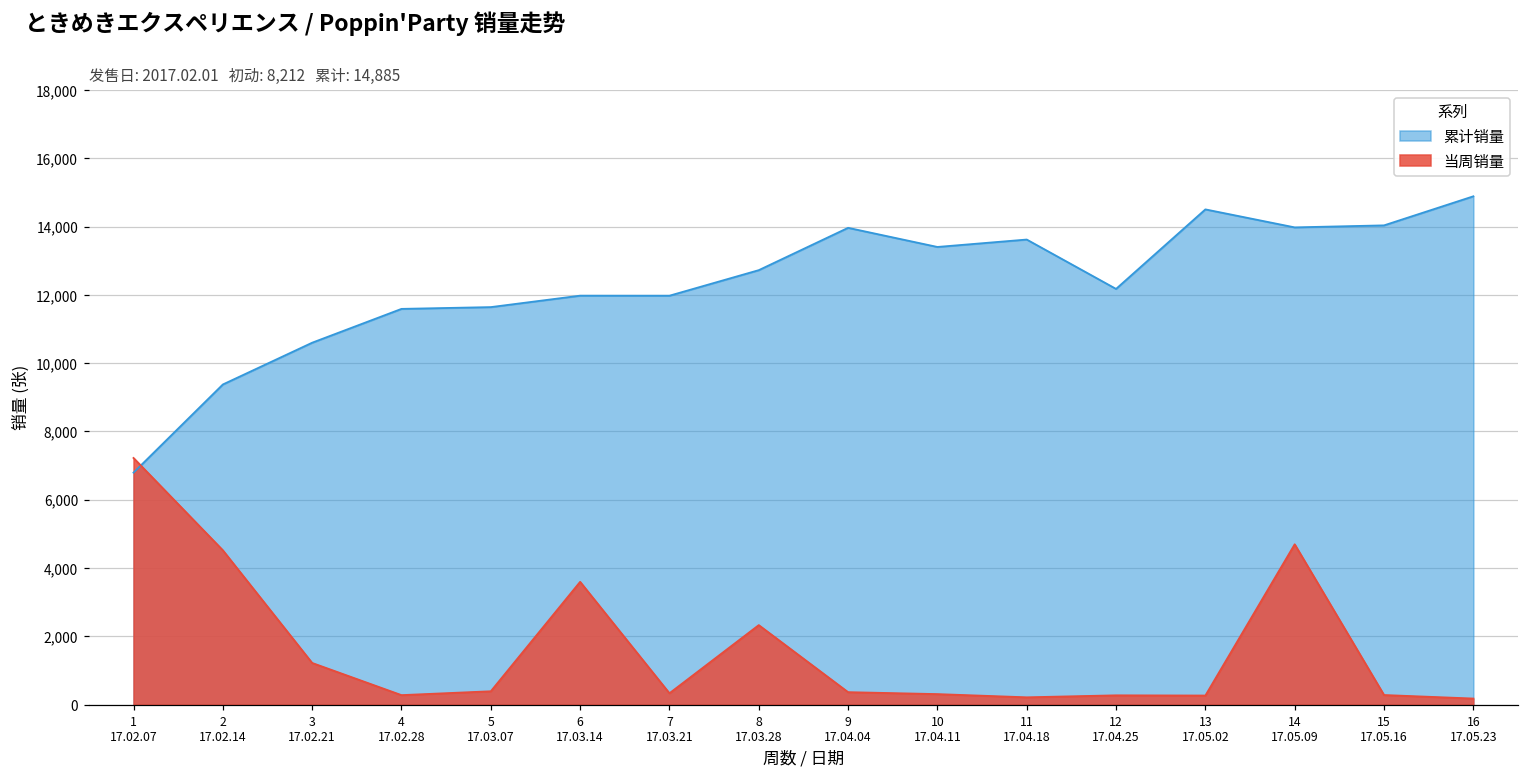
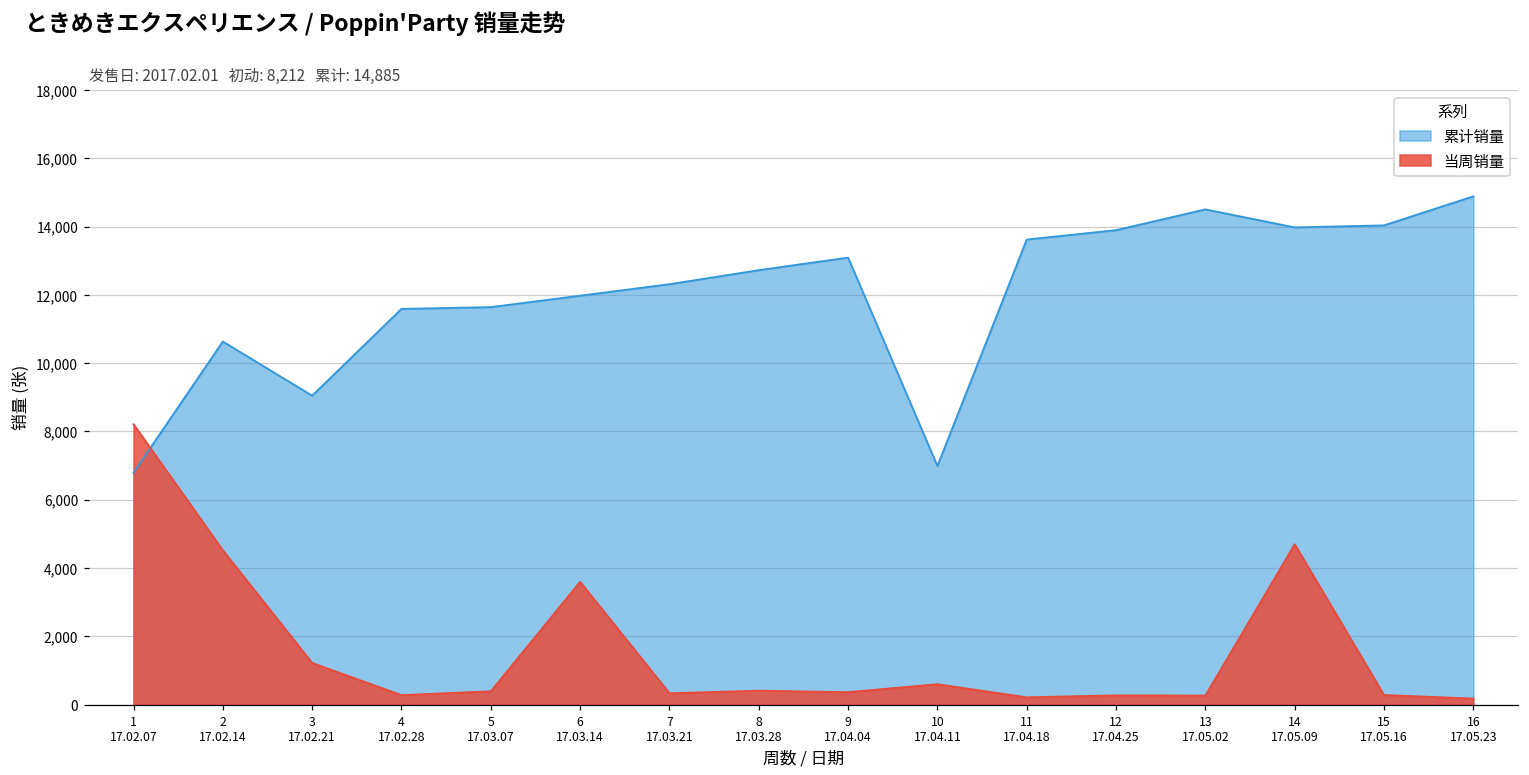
  {
    "累计销量": {
      "1 17.02.07": "6,800",
-     "2 17.02.14": "9,400",
-     "3 17.02.21": "10,600",
+     "2 17.02.14": "10,600",
+     "3 17.02.21": "9,000",
      "4 17.02.28": "11,600",
      "5 17.03.07": "11,600",
      "6 17.03.14": "12,000",
-     "7 17.03.21": "12,000",
+     "7 17.03.21": "12,300",
      "8 17.03.28": "12,700",
-     "9 17.04.04": "14,000",
-     "10 17.04.11": "13,400",
+     "9 17.04.04": "13,100",
+     "10 17.04.11": "7,000",
      "11 17.04.18": "13,600",
-     "12 17.04.25": "12,200",
+     "12 17.04.25": "13,900",
      "13 17.05.02": "14,500",
      "14 17.05.09": "14,000",
      "15 17.05.16": "14,000",
      "16 17.05.23": "14,900"
    },
    "当周销量": {
-     "1 17.02.07": "7,200",
+     "1 17.02.07": "8,200",
      "2 17.02.14": "4,500",
      "3 17.02.21": "1,200",
      "4 17.02.28": "300",
      "5 17.03.07": "400",
      "6 17.03.14": "3,600",
      "7 17.03.21": "300",
-     "8 17.03.28": "2,300",
+     "8 17.03.28": "400",
      "9 17.04.04": "400",
-     "10 17.04.11": "300",
+     "10 17.04.11": "600",
      "11 17.04.18": "200",
      "12 17.04.25": "300",
      "13 17.05.02": "300",
      "14 17.05.09": "4,700",
      "15 17.05.16": "300",
      "16 17.05.23": "200"
    }
  }
